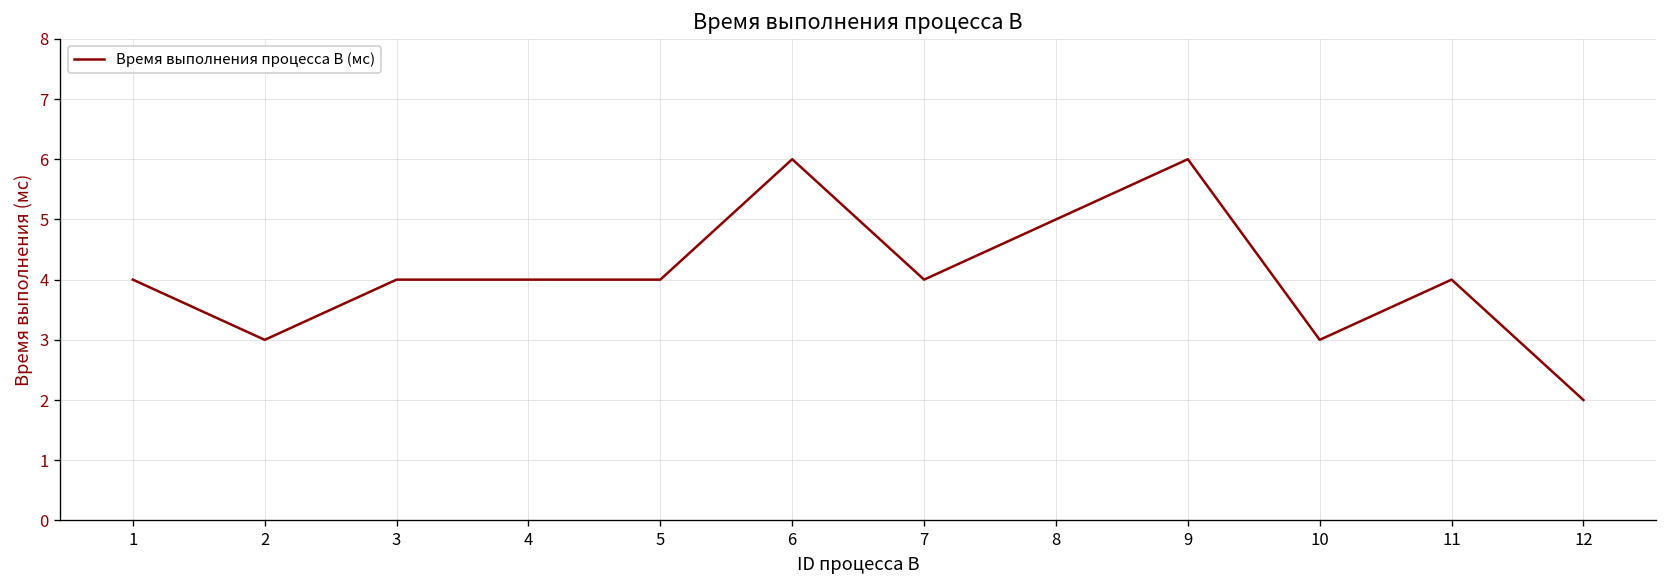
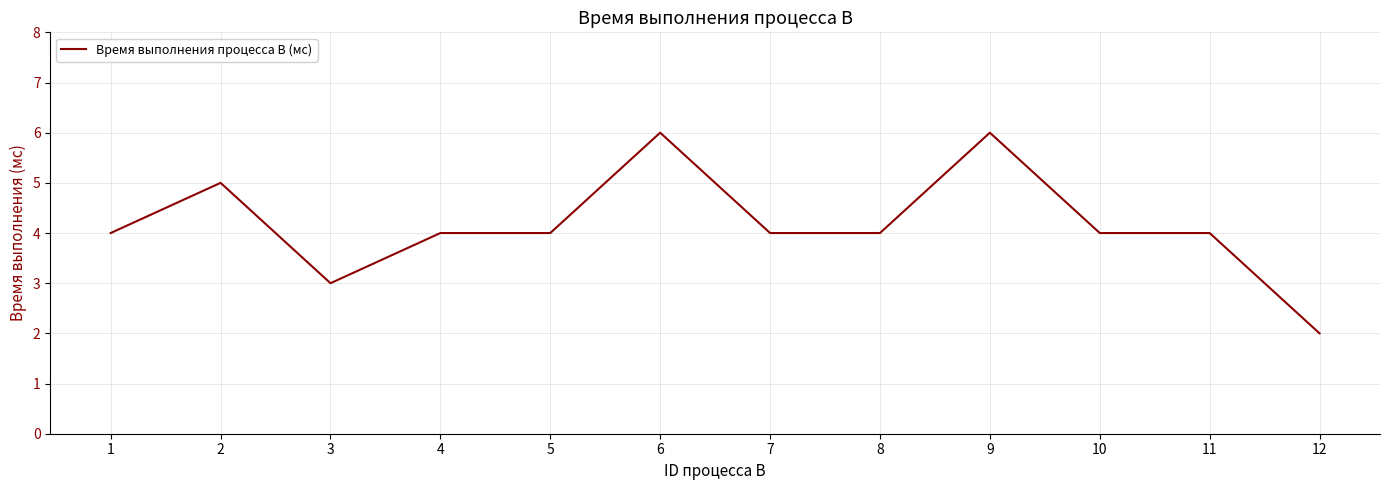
  {
    "1": 4,
-   "2": 3,
-   "3": 4,
+   "2": 5,
+   "3": 3,
    "4": 4,
    "5": 4,
    "6": 6,
    "7": 4,
-   "8": 5,
+   "8": 4,
    "9": 6,
-   "10": 3,
+   "10": 4,
    "11": 4,
    "12": 2
  }
